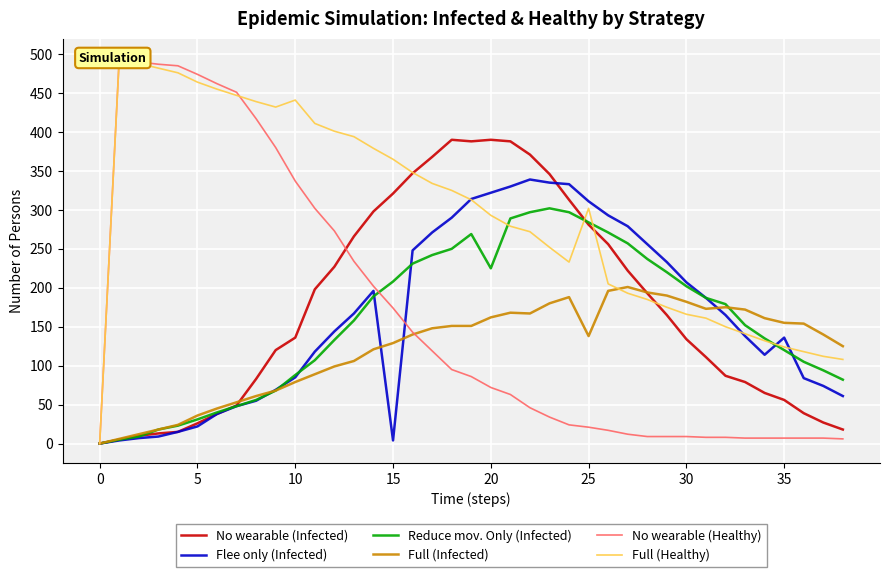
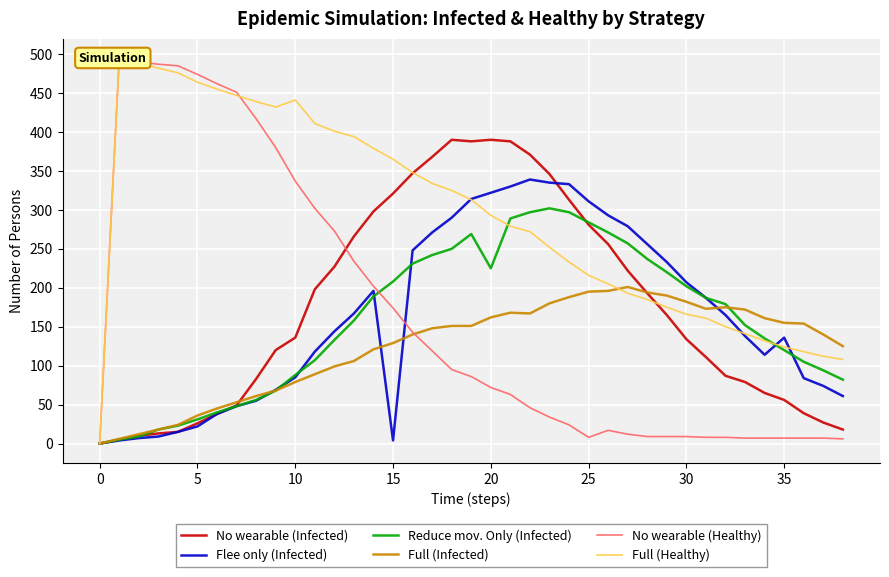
  {
    "No wearable (Infected)": {
      "5": 30,
      "10": 140,
      "15": 320,
      "20": 390,
      "30": 130,
      "35": 60
    },
    "Flee only (Infected)": {
      "5": 20,
      "15": 0,
      "20": 320,
      "25": 310,
      "30": 210,
      "35": 140
    },
    "Reduce mov. Only (Infected)": {
      "5": 30,
      "15": 210,
      "20": 230,
      "30": 200,
      "35": 120
    },
    "Full (Infected)": {
      "5": 40,
      "10": 80,
      "15": 130,
      "20": 160,
-     "25": 140,
+     "25": 200,
      "30": 180,
      "35": 160
    },
    "No wearable (Healthy)": {
      "5": 470,
      "10": 340,
      "15": 170,
      "20": 70,
-     "25": 20,
+     "25": 10,
      "30": 10,
      "35": 10
    },
    "Full (Healthy)": {
      "5": 460,
      "10": 440,
      "15": 370,
      "20": 290,
-     "25": 300,
+     "25": 220,
      "30": 170,
      "35": 120
    }
  }
